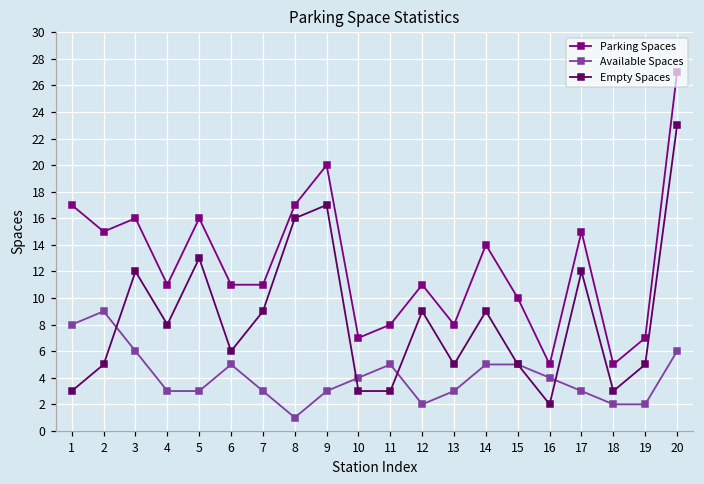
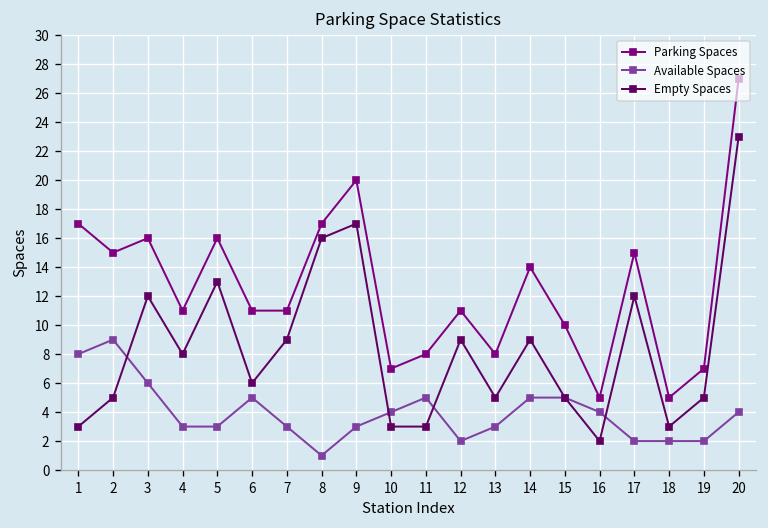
  {
    "Available Spaces": {
      "1": 8,
      "2": 9,
      "3": 6,
      "4": 3,
      "5": 3,
      "6": 5,
      "7": 3,
      "8": 1,
      "9": 3,
      "10": 4,
      "11": 5,
      "12": 2,
      "13": 3,
      "14": 5,
      "16": 4,
-     "17": 3,
+     "17": 2,
      "18": 2,
      "19": 2,
-     "20": 6
+     "20": 4
    }
  }
